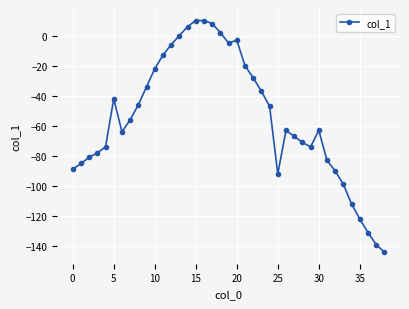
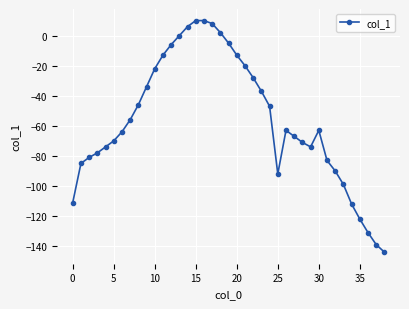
  {
-   "0": -89,
-   "5": -42,
+   "0": -111,
+   "5": -70,
    "10": -22,
    "15": 10,
-   "20": -3,
+   "20": -13,
    "25": -92,
    "30": -63,
    "35": -122
  }
